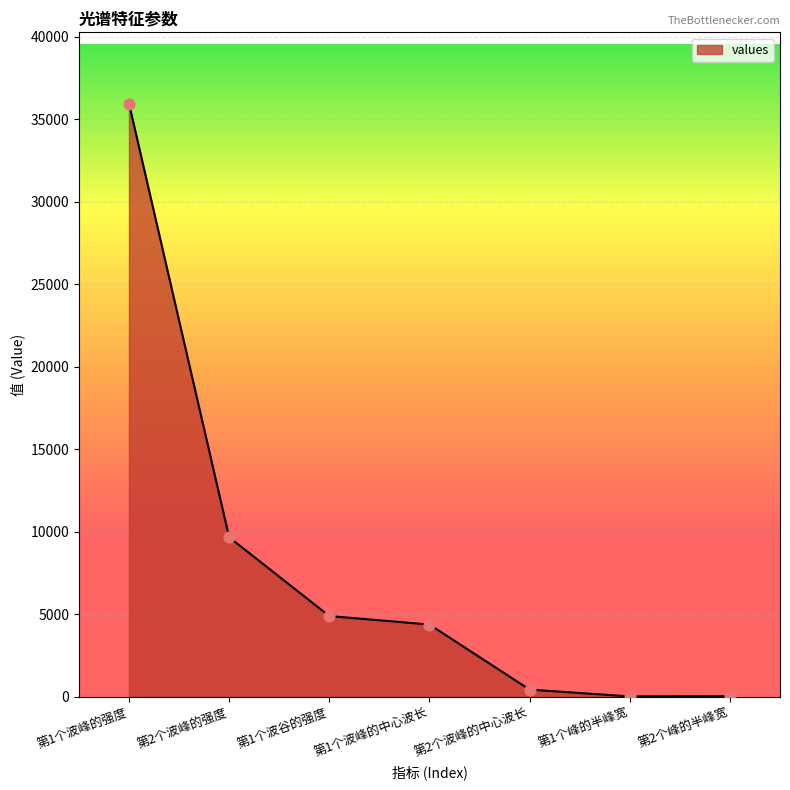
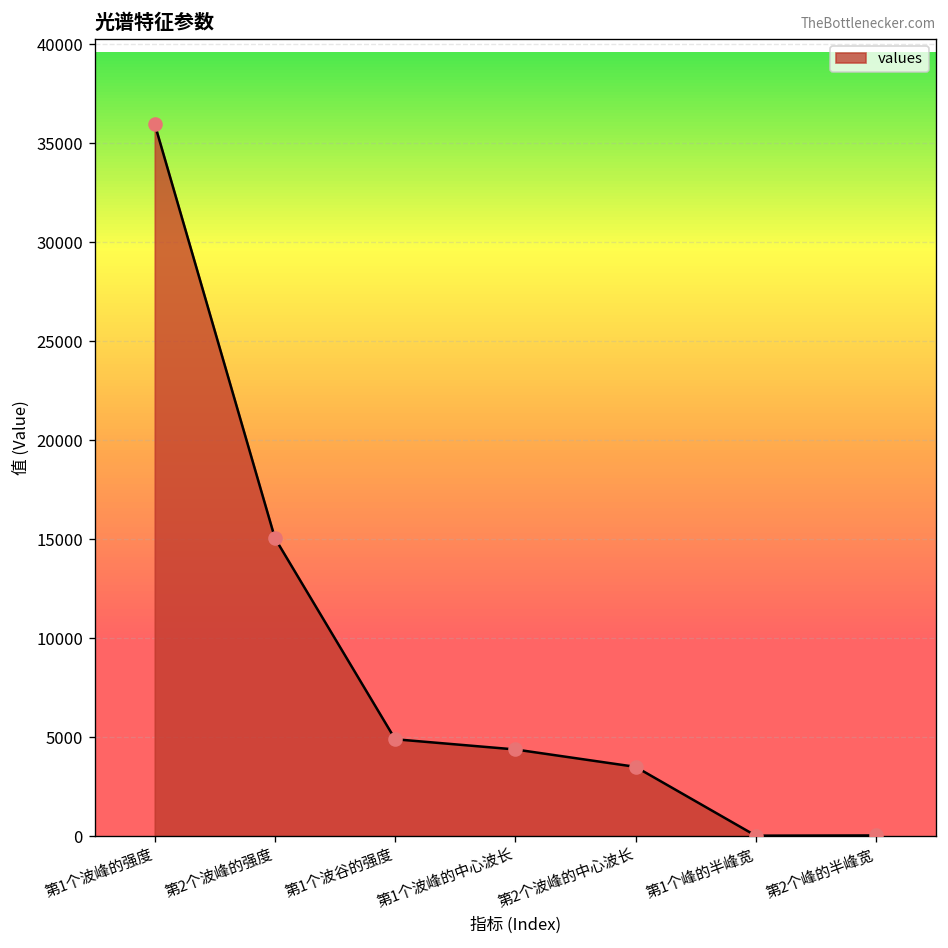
  {
    "第1个波峰的强度": 36000,
-   "第2个波峰的强度": 9700,
+   "第2个波峰的强度": 15000,
    "第1个波谷的强度": 4900,
    "第1个波峰的中心波长": 4400,
-   "第2个波峰的中心波长": 400,
+   "第2个波峰的中心波长": 3500,
    "第1个峰的半峰宽": 0,
    "第2个峰的半峰宽": 0
  }
